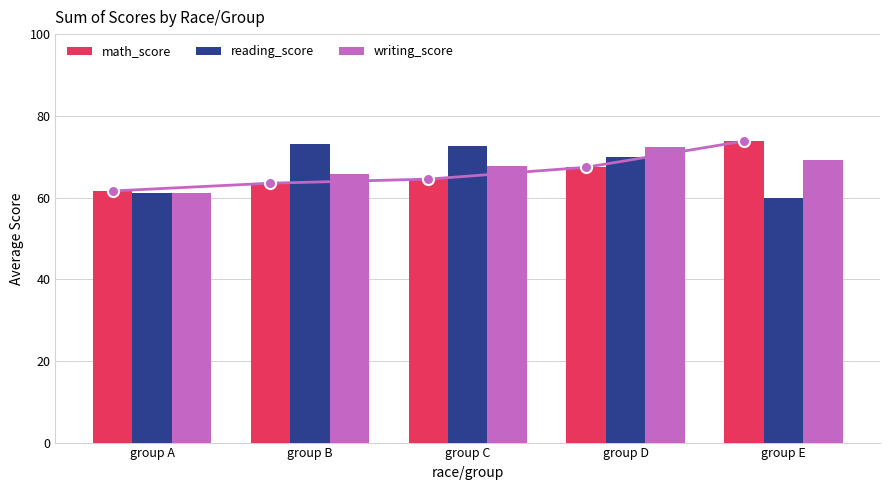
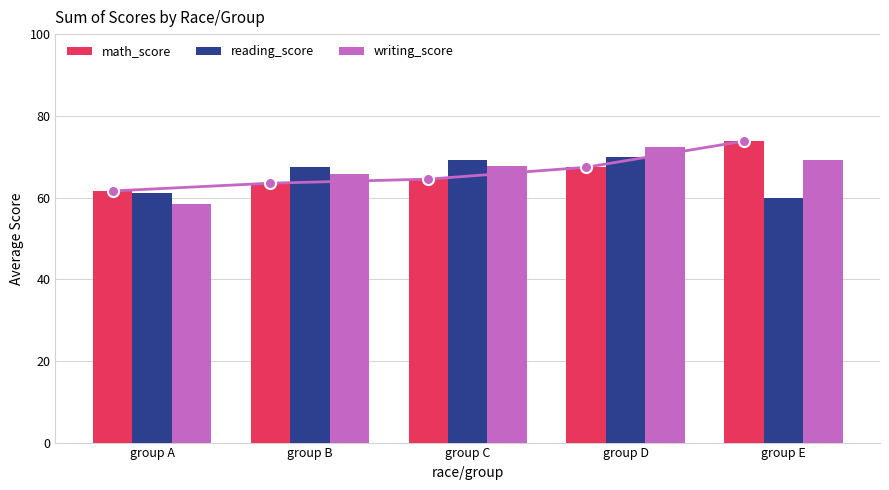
  {
    "math_score": {
      "group A": 62,
      "group B": 64,
      "group C": 65,
      "group D": 67,
      "group E": 74
    },
    "reading_score": {
      "group A": 61,
-     "group B": 73,
-     "group C": 73,
+     "group B": 67,
+     "group C": 69,
      "group D": 70,
      "group E": 60
    },
    "writing_score": {
-     "group A": 61,
+     "group A": 58,
      "group B": 66,
      "group C": 68,
      "group D": 72,
      "group E": 69
    }
  }
